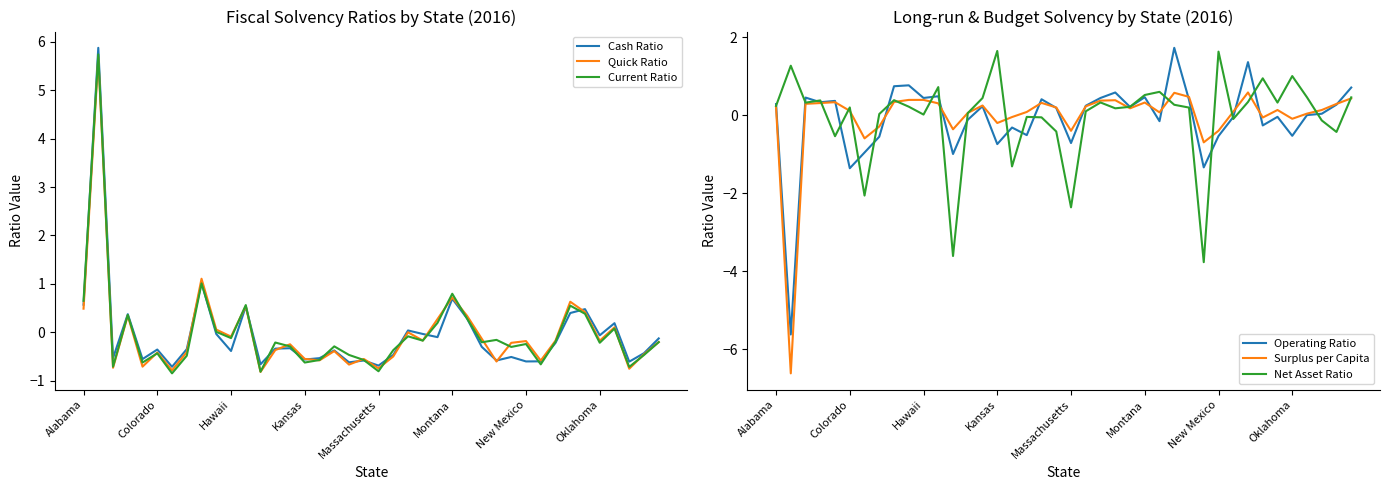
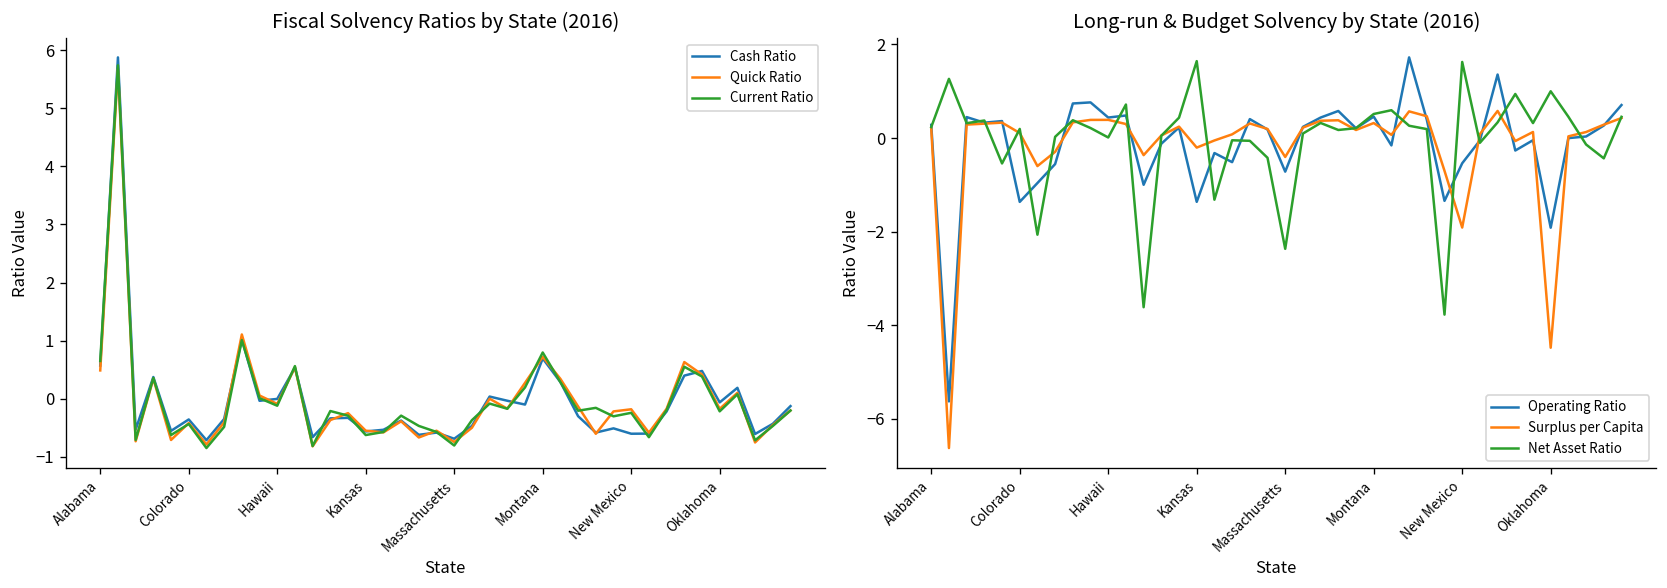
  {
    "Fiscal Solvency Ratios by State (2016)": {
      "Cash Ratio": {
        "Alabama": 0.6,
        "Colorado": -0.4,
-       "Hawaii": -0.4,
+       "Hawaii": 0.0,
        "Massachusetts": -0.7,
        "New Mexico": -0.6,
        "Oklahoma": -0.1
      },
      "Quick Ratio": {
        "Alabama": 0.5,
        "Massachusetts": -0.7,
        "New Mexico": -0.2
      },
      "Current Ratio": {
        "Alabama": 0.7,
        "Kansas": -0.6,
        "Massachusetts": -0.8,
        "Montana": 0.8,
        "New Mexico": -0.2
      }
    },
    "Long-run & Budget Solvency by State (2016)": {
      "Operating Ratio": {
        "Colorado": -1.4,
-       "Kansas": -0.7,
+       "Kansas": -1.4,
        "Massachusetts": -0.7,
        "New Mexico": -0.5,
-       "Oklahoma": -0.5
+       "Oklahoma": -1.9
      },
      "Surplus per Capita": {
        "Colorado": 0.1,
        "Kansas": -0.2,
        "Massachusetts": -0.4,
        "Montana": 0.3,
-       "New Mexico": -0.4,
-       "Oklahoma": -0.1
+       "New Mexico": -1.9,
+       "Oklahoma": -4.5
      },
      "Net Asset Ratio": {
        "Colorado": 0.2,
        "Hawaii": 0.0,
        "Kansas": 1.6,
        "Massachusetts": -2.4,
        "New Mexico": 1.6,
        "Oklahoma": 1.0
      }
    }
  }
